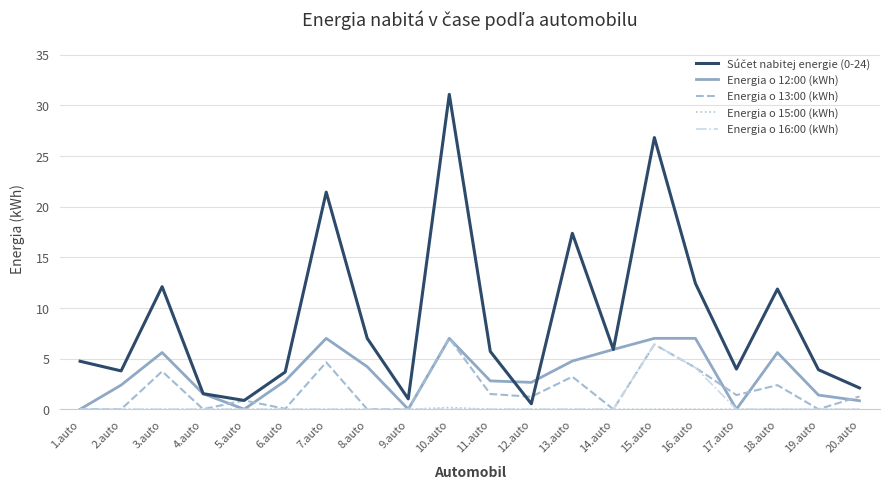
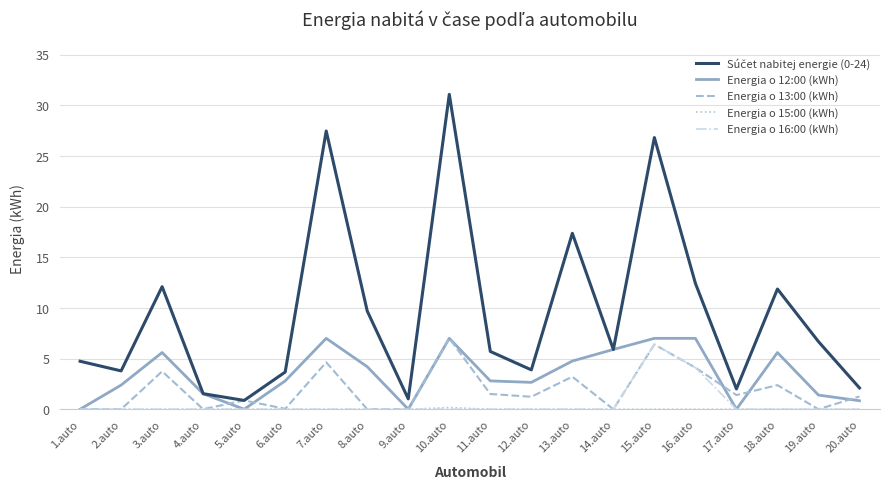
  {
    "Súčet nabitej energie (0-24)": {
      "1.auto": 4.7,
      "2.auto": 3.8,
      "3.auto": 12.1,
      "6.auto": 3.7,
-     "7.auto": 21.4,
-     "8.auto": 7.0,
+     "7.auto": 27.5,
+     "8.auto": 9.7,
      "9.auto": 1.0,
      "10.auto": 31.1,
      "11.auto": 5.7,
-     "12.auto": 0.5,
+     "12.auto": 3.9,
      "13.auto": 17.4,
      "15.auto": 26.8,
      "16.auto": 12.4,
-     "17.auto": 4.0,
+     "17.auto": 2.0,
      "18.auto": 11.9,
-     "19.auto": 3.9,
+     "19.auto": 6.7,
      "20.auto": 2.1
    }
  }
